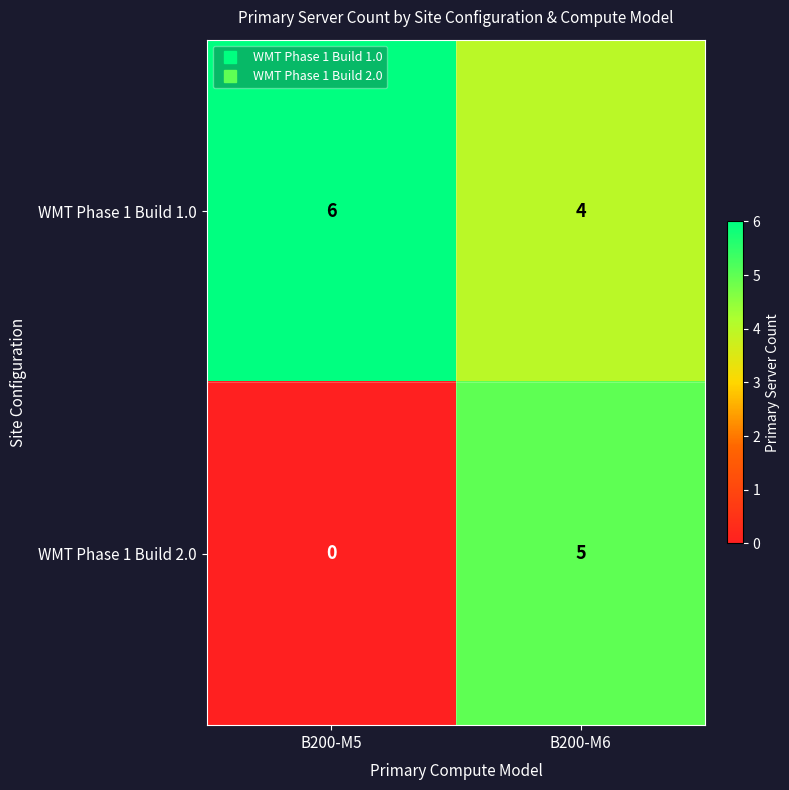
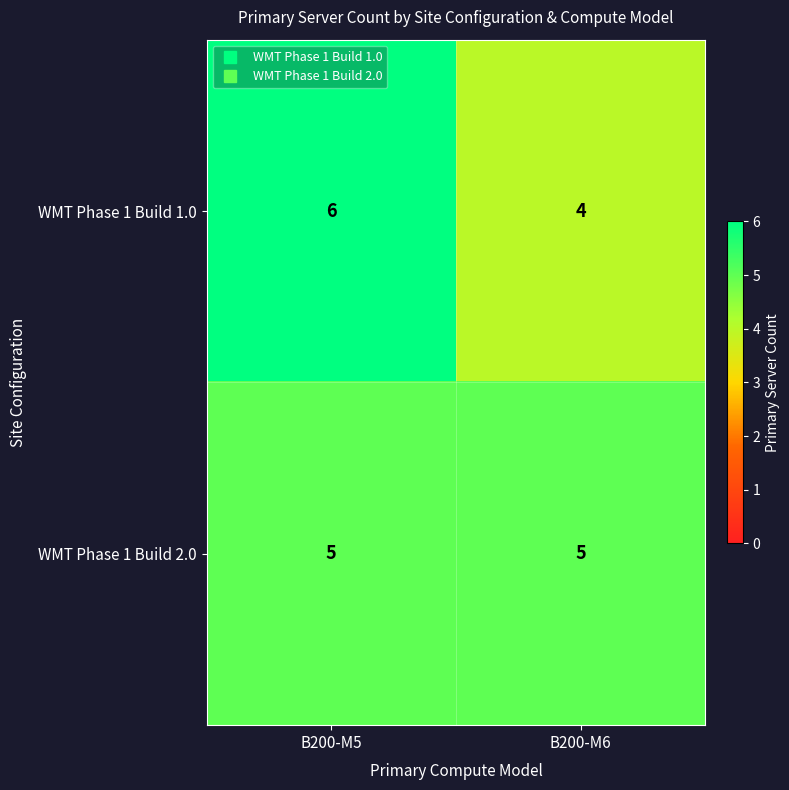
  {
    "WMT Phase 1 Build 1.0": {
      "B200-M5": 6,
      "B200-M6": 4
    },
    "WMT Phase 1 Build 2.0": {
-     "B200-M5": 0,
+     "B200-M5": 5,
      "B200-M6": 5
    }
  }
